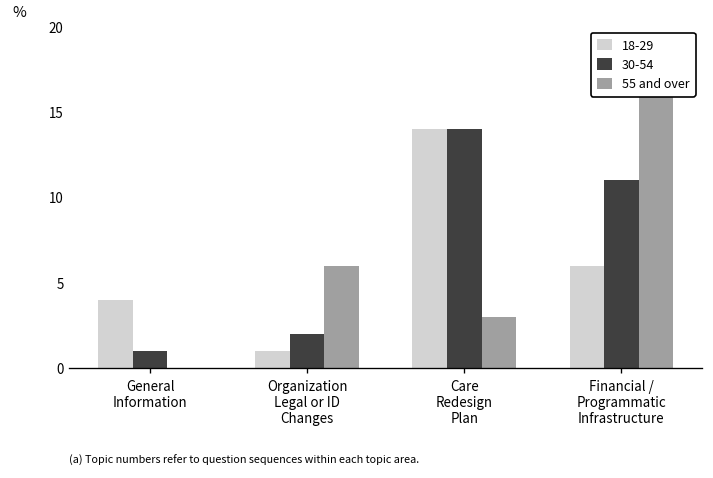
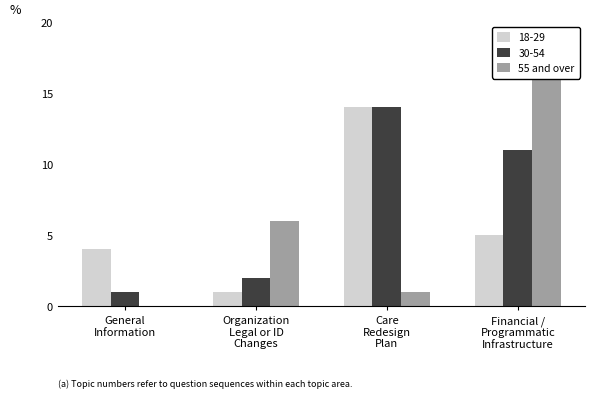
  {
    "18-29": {
      "General Information": 4,
      "Organization Legal or ID Changes": 1,
      "Care Redesign Plan": 14,
-     "Financial / Programmatic Infrastructure": 6
+     "Financial / Programmatic Infrastructure": 5
    },
    "30-54": {
      "General Information": 1,
      "Organization Legal or ID Changes": 2,
      "Care Redesign Plan": 14,
      "Financial / Programmatic Infrastructure": 11
    },
    "55 and over": {
      "General Information": 0,
      "Organization Legal or ID Changes": 6,
-     "Care Redesign Plan": 3,
+     "Care Redesign Plan": 1,
      "Financial / Programmatic Infrastructure": 16
    }
  }
